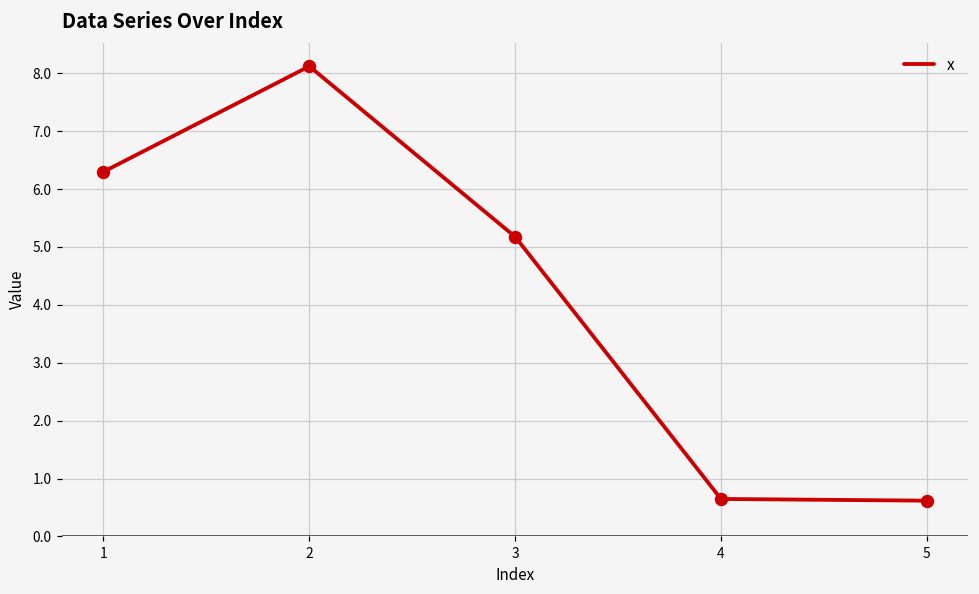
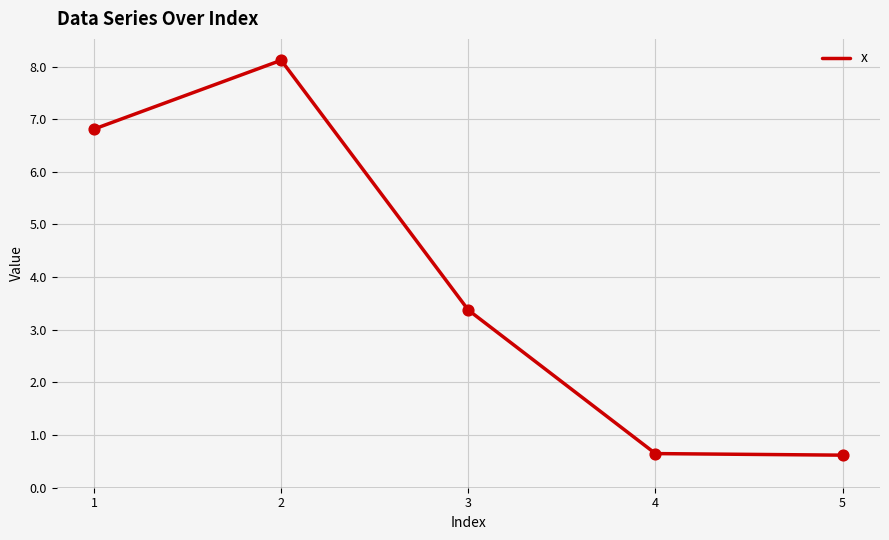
  {
-   "1": 6.3,
+   "1": 6.8,
    "2": 8.1,
-   "3": 5.2,
+   "3": 3.4,
    "4": 0.6,
    "5": 0.6
  }
